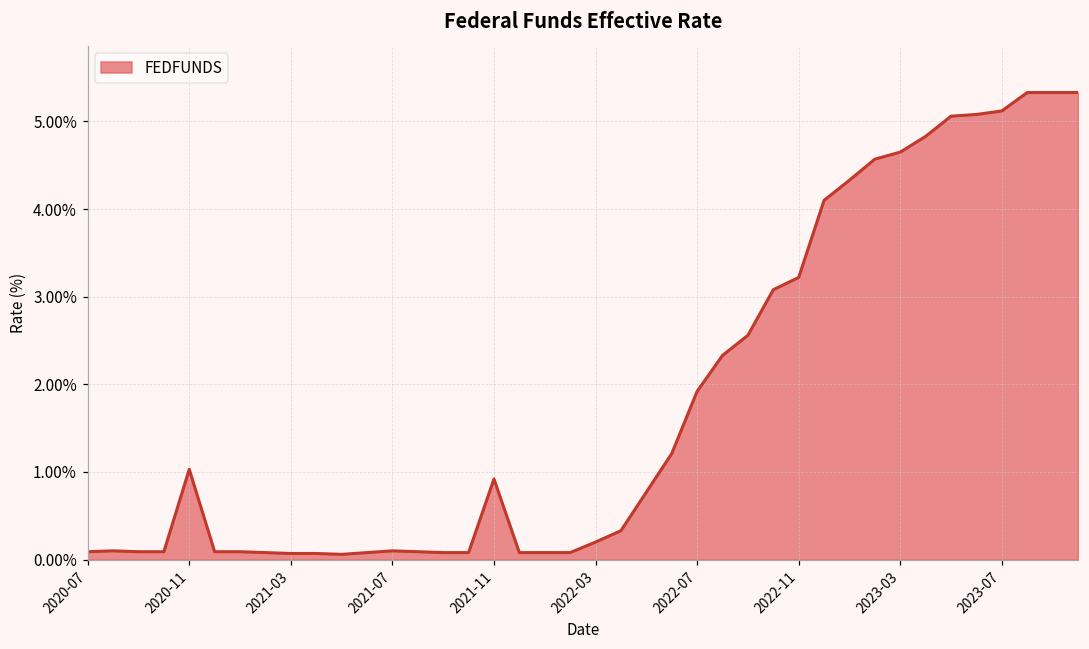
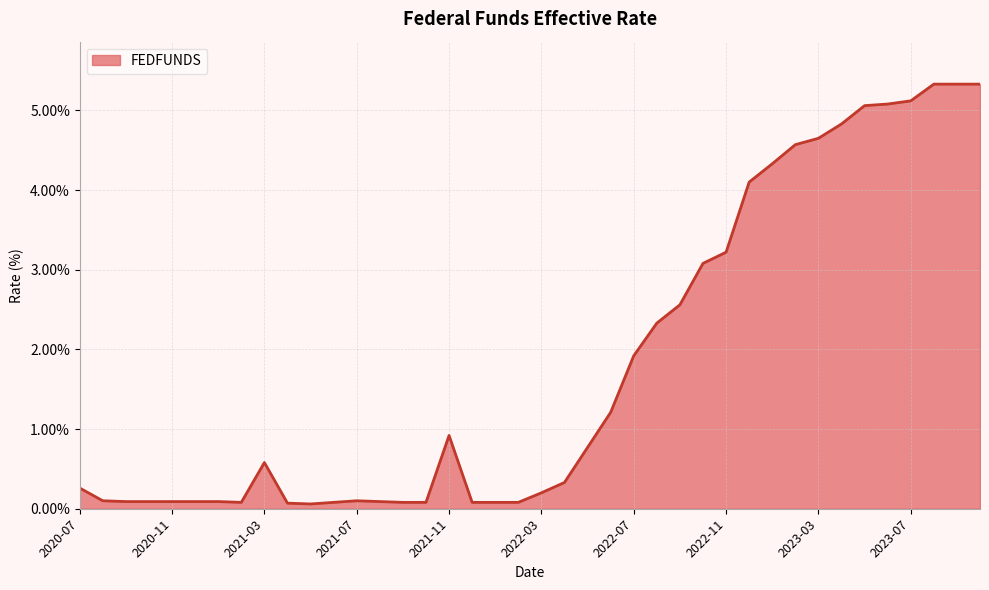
  {
-   "2020-07": "0.1%",
-   "2020-11": "1.0%",
-   "2021-03": "0.1%",
+   "2020-07": "0.3%",
+   "2020-11": "0.1%",
+   "2021-03": "0.6%",
    "2021-07": "0.1%",
    "2021-11": "0.9%",
    "2022-03": "0.2%",
    "2022-07": "1.9%",
    "2022-11": "3.2%",
    "2023-03": "4.7%",
    "2023-07": "5.1%"
  }
